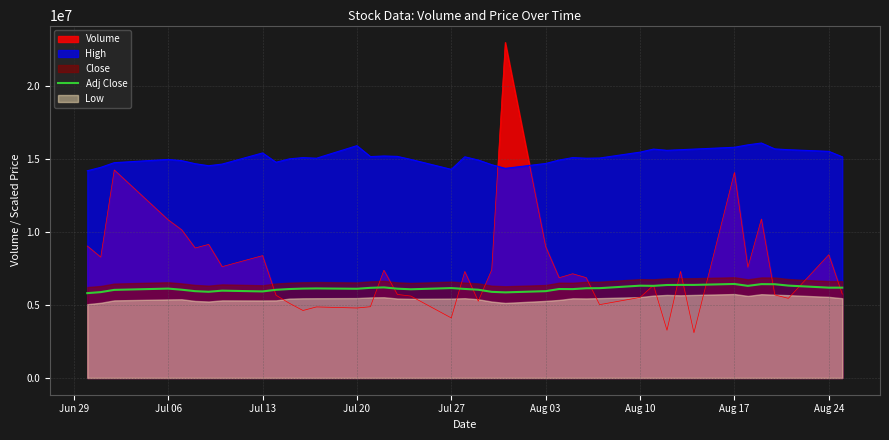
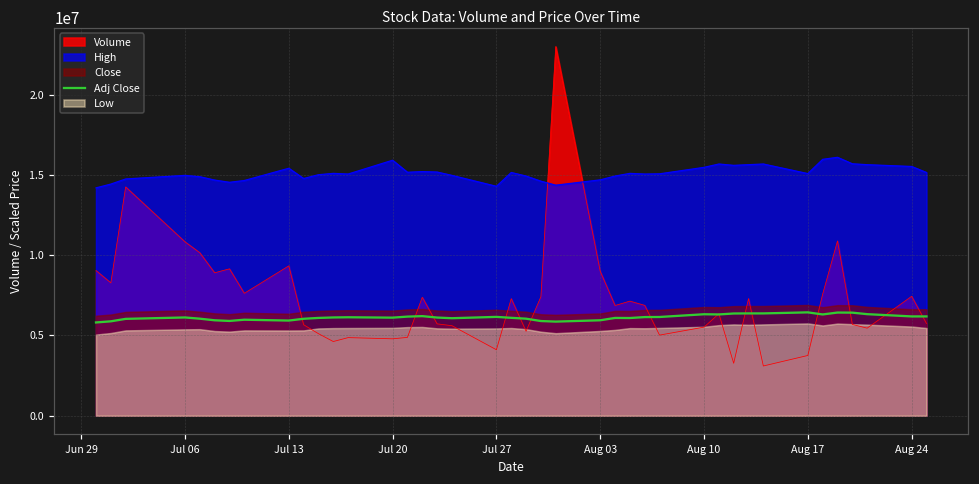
  {
    "Volume": {
      "Jul 06": 10800000,
-     "Jul 13": 8400000,
+     "Jul 13": 9300000,
      "Jul 20": 4800000,
      "Jul 27": 4100000,
      "Aug 03": 9000000,
-     "Aug 17": 14100000,
-     "Aug 24": 8400000
+     "Aug 17": 3800000,
+     "Aug 24": 7400000
    },
    "High": {
      "Jul 06": 15000000,
      "Jul 13": 15400000,
      "Jul 20": 15900000,
      "Jul 27": 14300000,
      "Aug 03": 14700000,
      "Aug 10": 15500000,
-     "Aug 17": 15800000,
+     "Aug 17": 15100000,
      "Aug 24": 15500000
    },
    "Adj Close": {
      "Jul 06": 6100000,
      "Jul 13": 5900000,
      "Jul 20": 6100000,
      "Jul 27": 6200000,
      "Aug 03": 5900000,
      "Aug 10": 6300000,
      "Aug 17": 6400000,
      "Aug 24": 6200000
    },
    "Close": {
      "Jul 06": 6600000,
      "Jul 13": 6400000,
      "Jul 20": 6500000,
      "Jul 27": 6600000,
      "Aug 03": 6400000,
      "Aug 10": 6800000,
      "Aug 17": 6900000,
      "Aug 24": 6600000
    },
    "Low": {
      "Jul 06": 5400000,
      "Jul 13": 5300000,
      "Jul 20": 5500000,
      "Jul 27": 5400000,
      "Aug 03": 5300000,
      "Aug 17": 5700000,
      "Aug 24": 5600000
    }
  }
